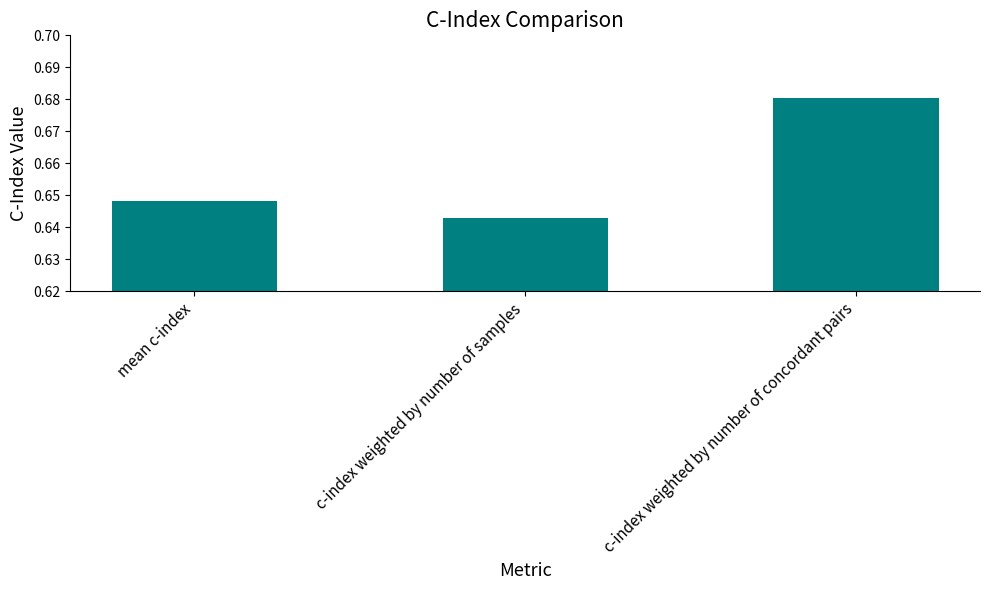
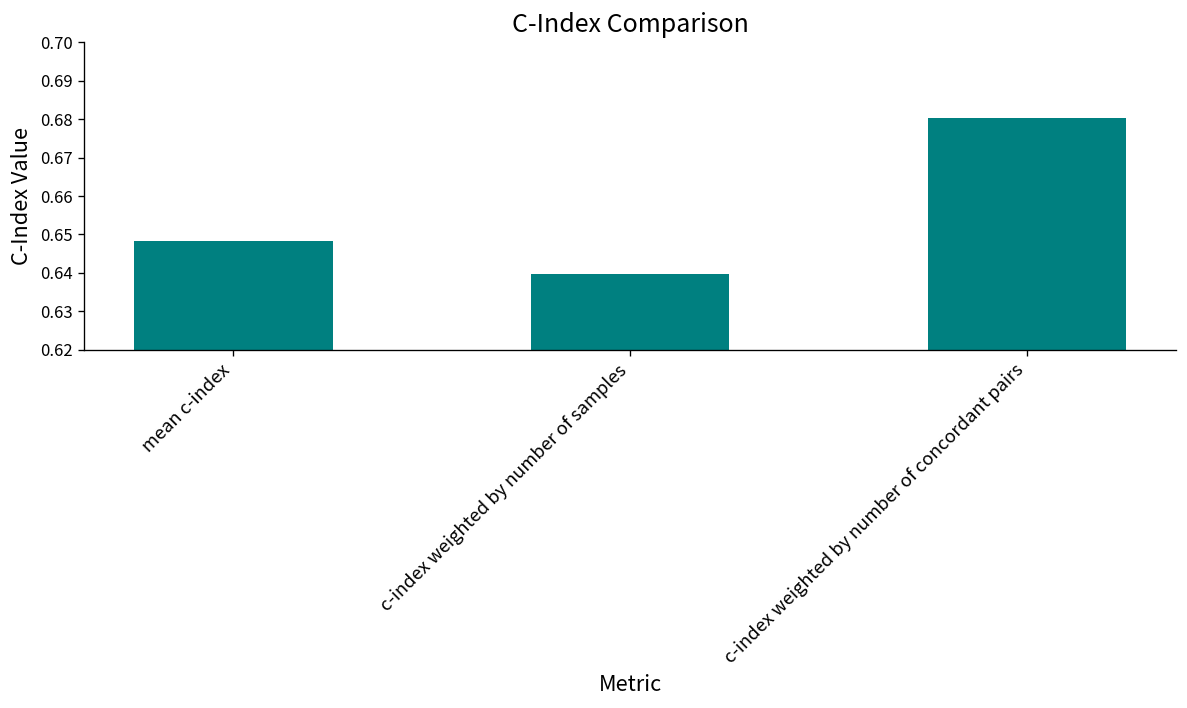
  {
    "mean c-index": 0.648,
-   "c-index weighted by number of samples": 0.643,
+   "c-index weighted by number of samples": 0.640,
    "c-index weighted by number of concordant pairs": 0.680
  }
